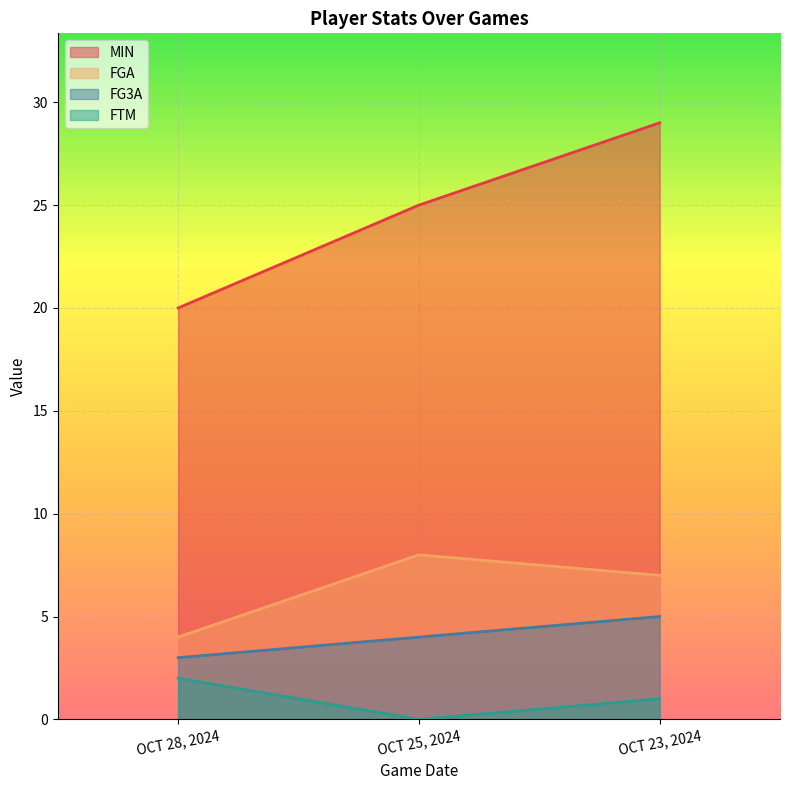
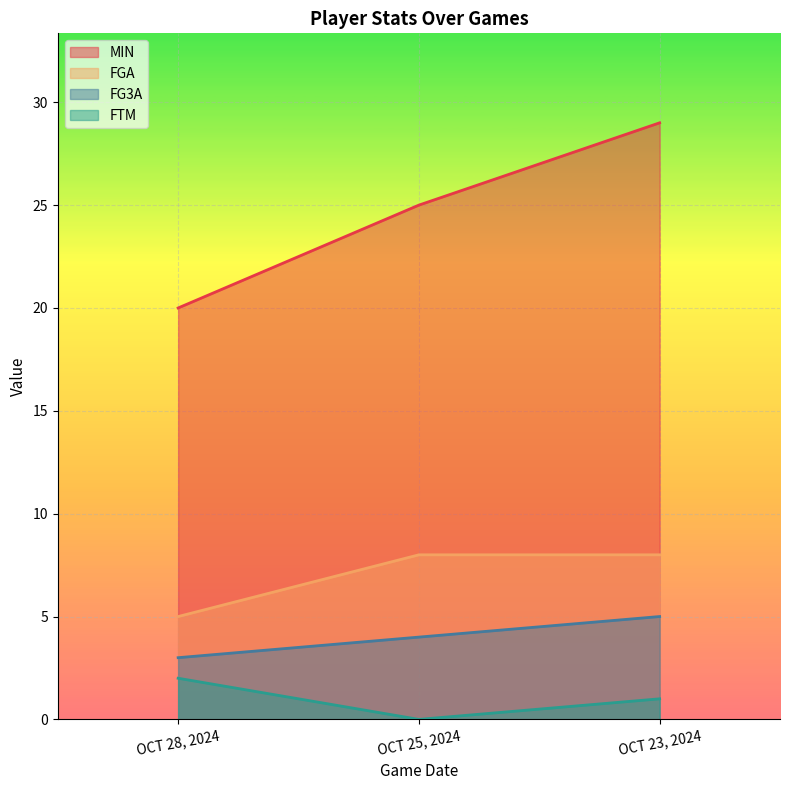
  {
    "MIN": {
      "OCT 28, 2024": 20,
      "OCT 25, 2024": 25,
      "OCT 23, 2024": 29
    },
    "FGA": {
-     "OCT 28, 2024": 4,
+     "OCT 28, 2024": 5,
      "OCT 25, 2024": 8,
-     "OCT 23, 2024": 7
+     "OCT 23, 2024": 8
    }
  }
